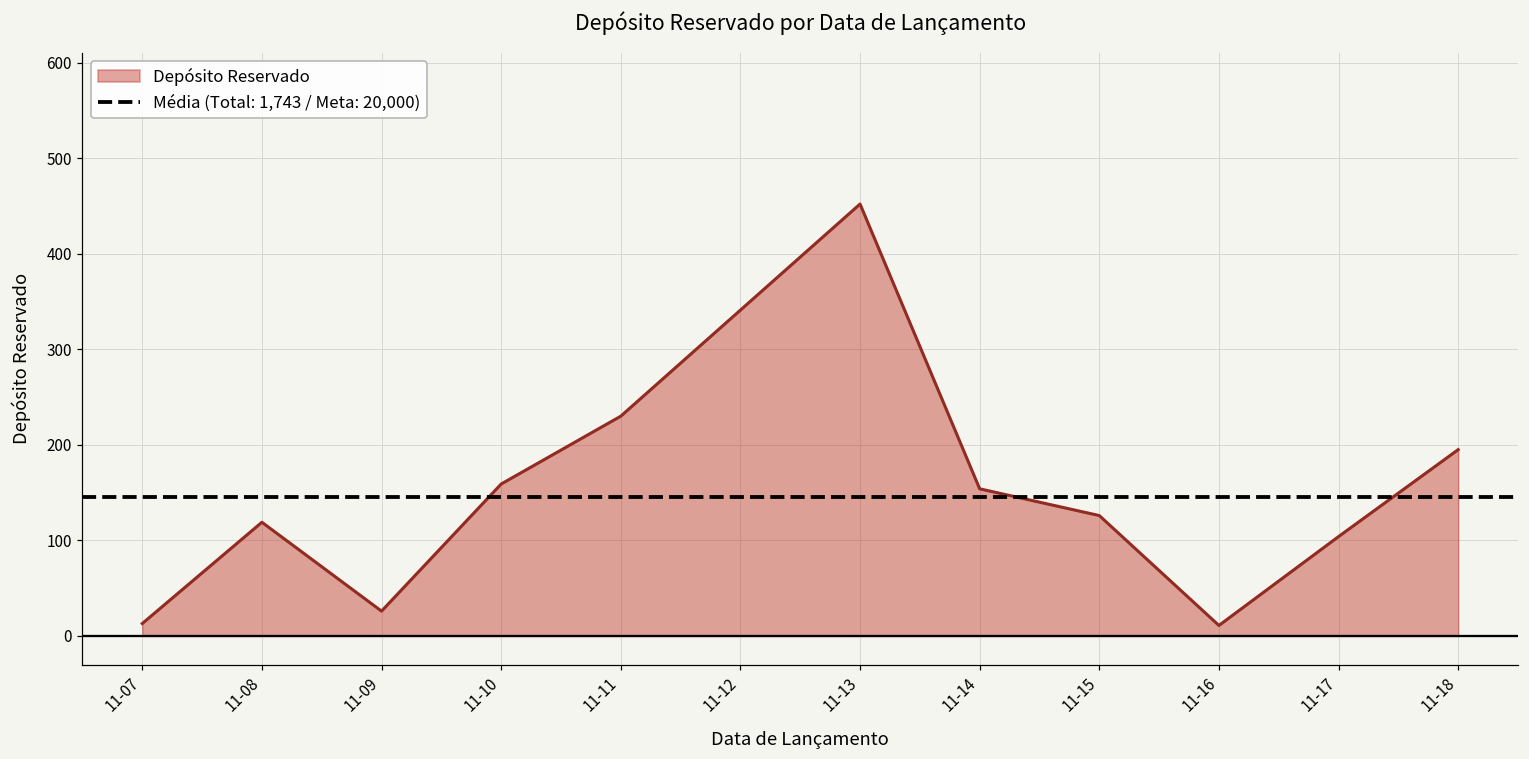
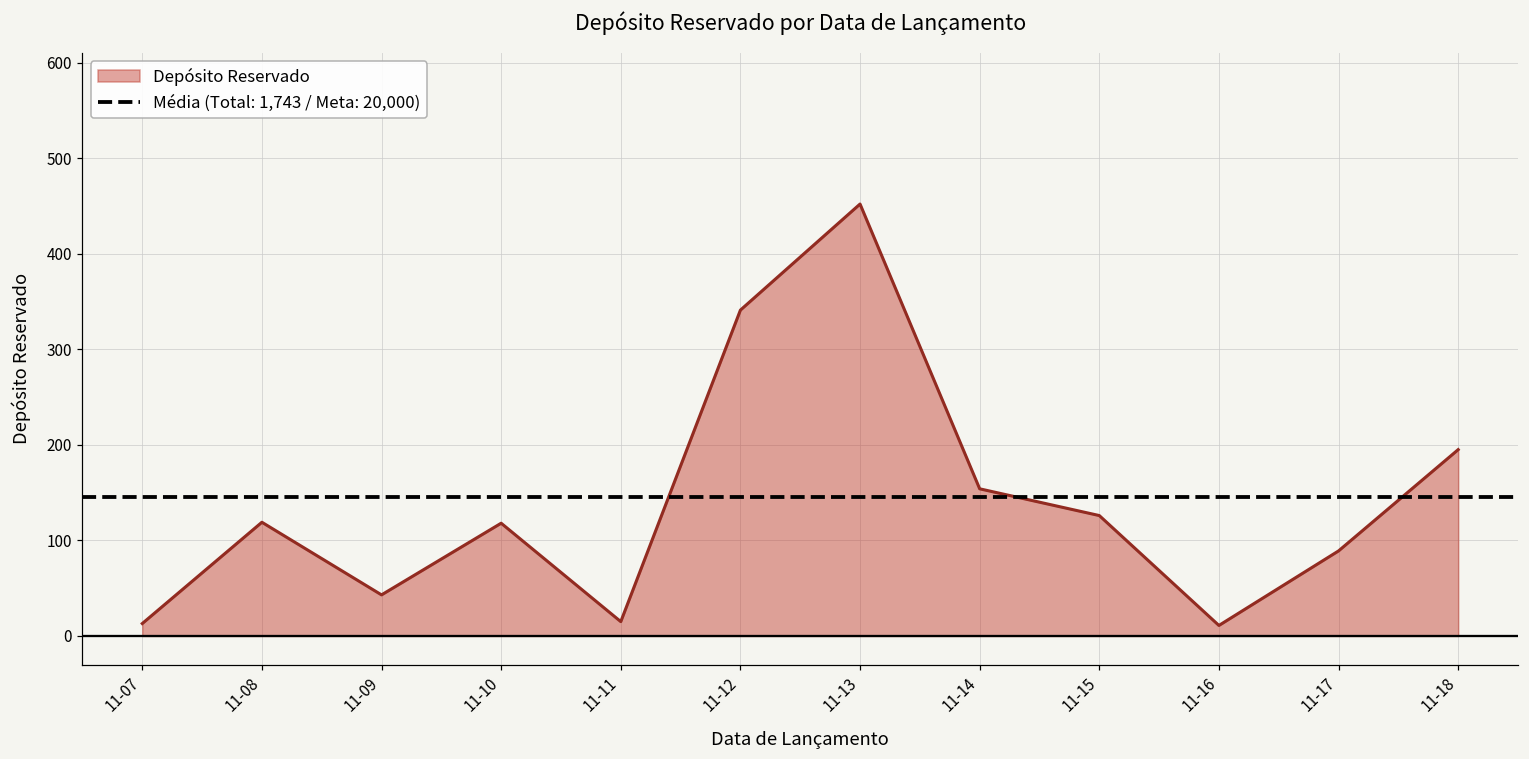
  {
    "11-07": 10,
    "11-08": 120,
-   "11-09": 30,
-   "11-10": 160,
-   "11-11": 230,
+   "11-09": 40,
+   "11-10": 120,
+   "11-11": 20,
    "11-12": 340,
    "11-13": 450,
    "11-14": 150,
    "11-15": 130,
    "11-16": 10,
-   "11-17": 100,
+   "11-17": 90,
    "11-18": 200
  }
